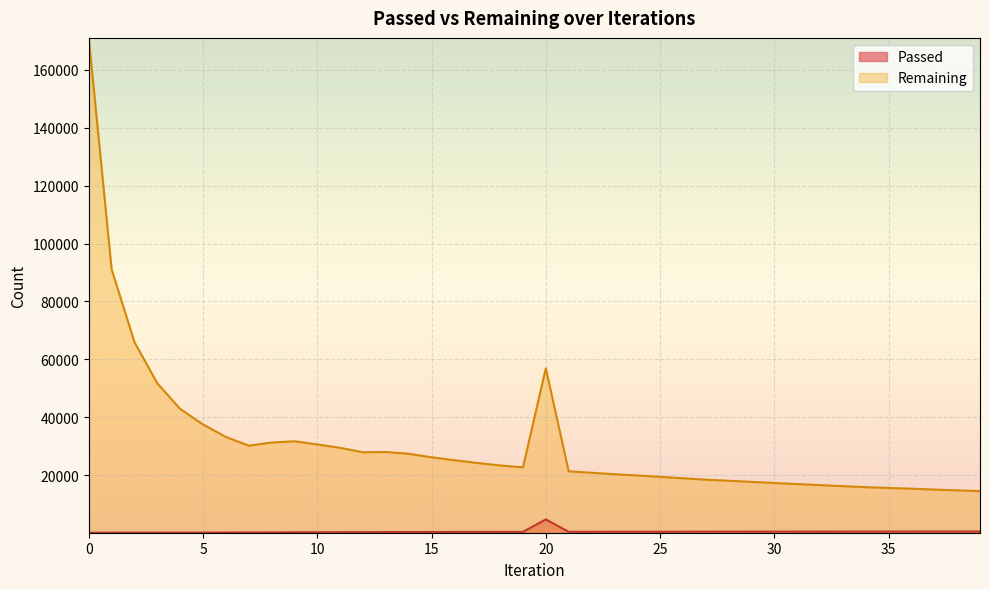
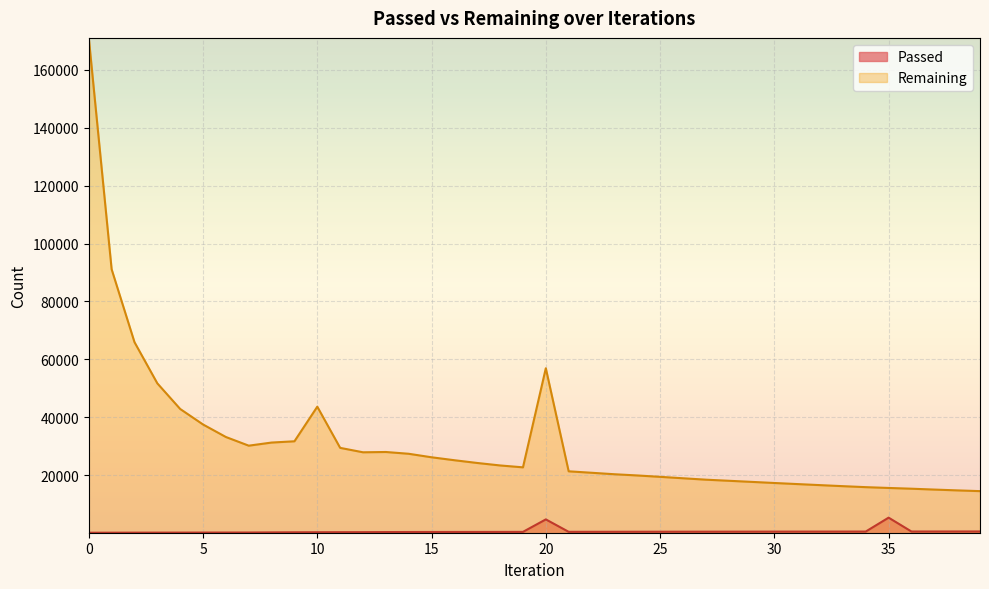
  {
    "Passed": {
      "0": 0,
      "5": 0,
      "10": 0,
      "15": 0,
      "20": 5000,
      "25": 1000,
      "30": 1000,
-     "35": 1000
+     "35": 5000
    },
    "Remaining": {
      "0": 171000,
      "5": 38000,
-     "10": 31000,
+     "10": 44000,
      "15": 26000,
      "20": 57000,
      "25": 19000,
      "30": 17000,
      "35": 16000
    }
  }
